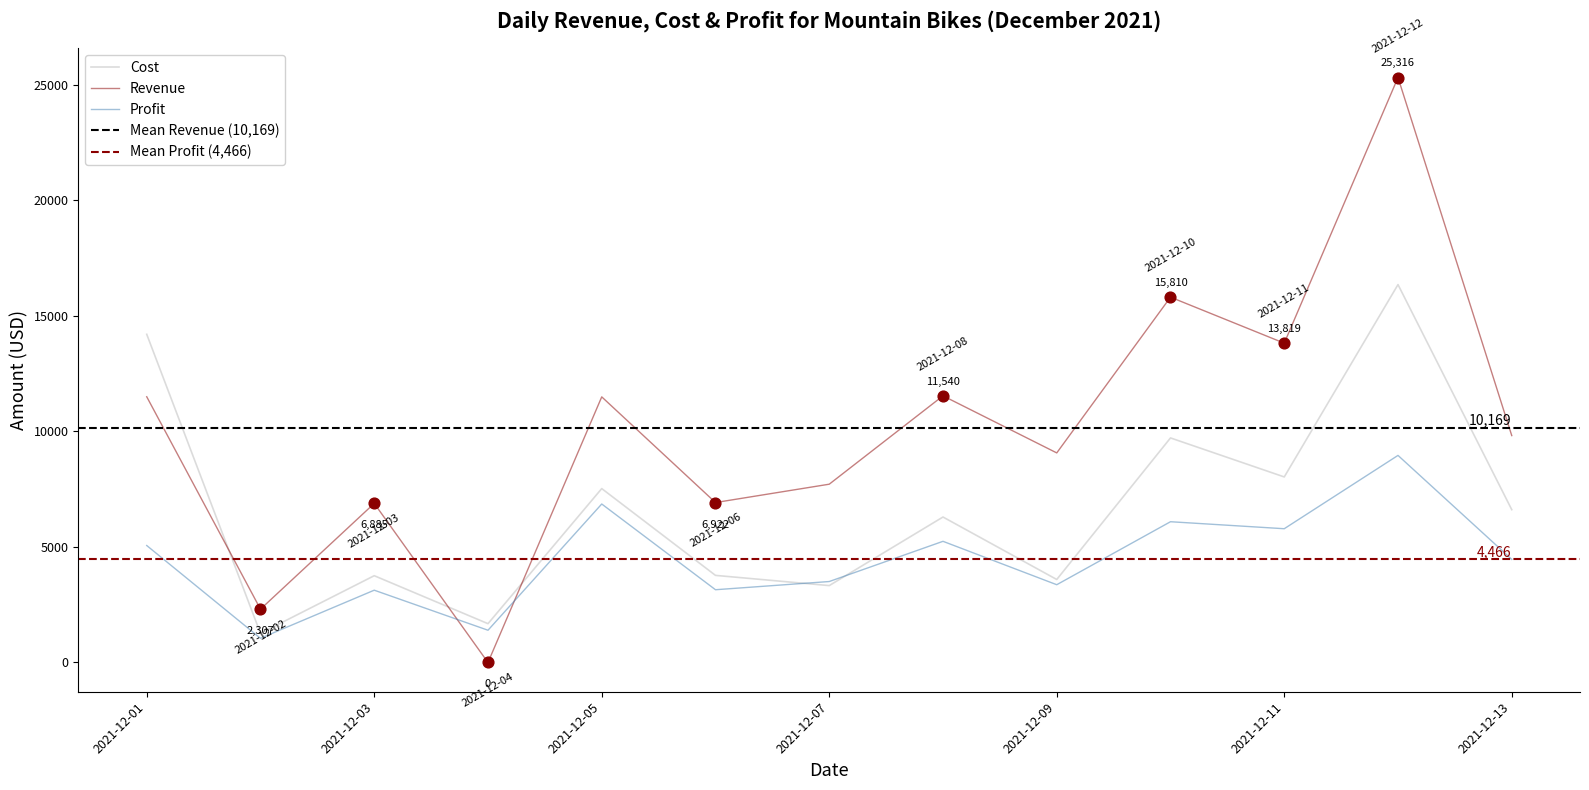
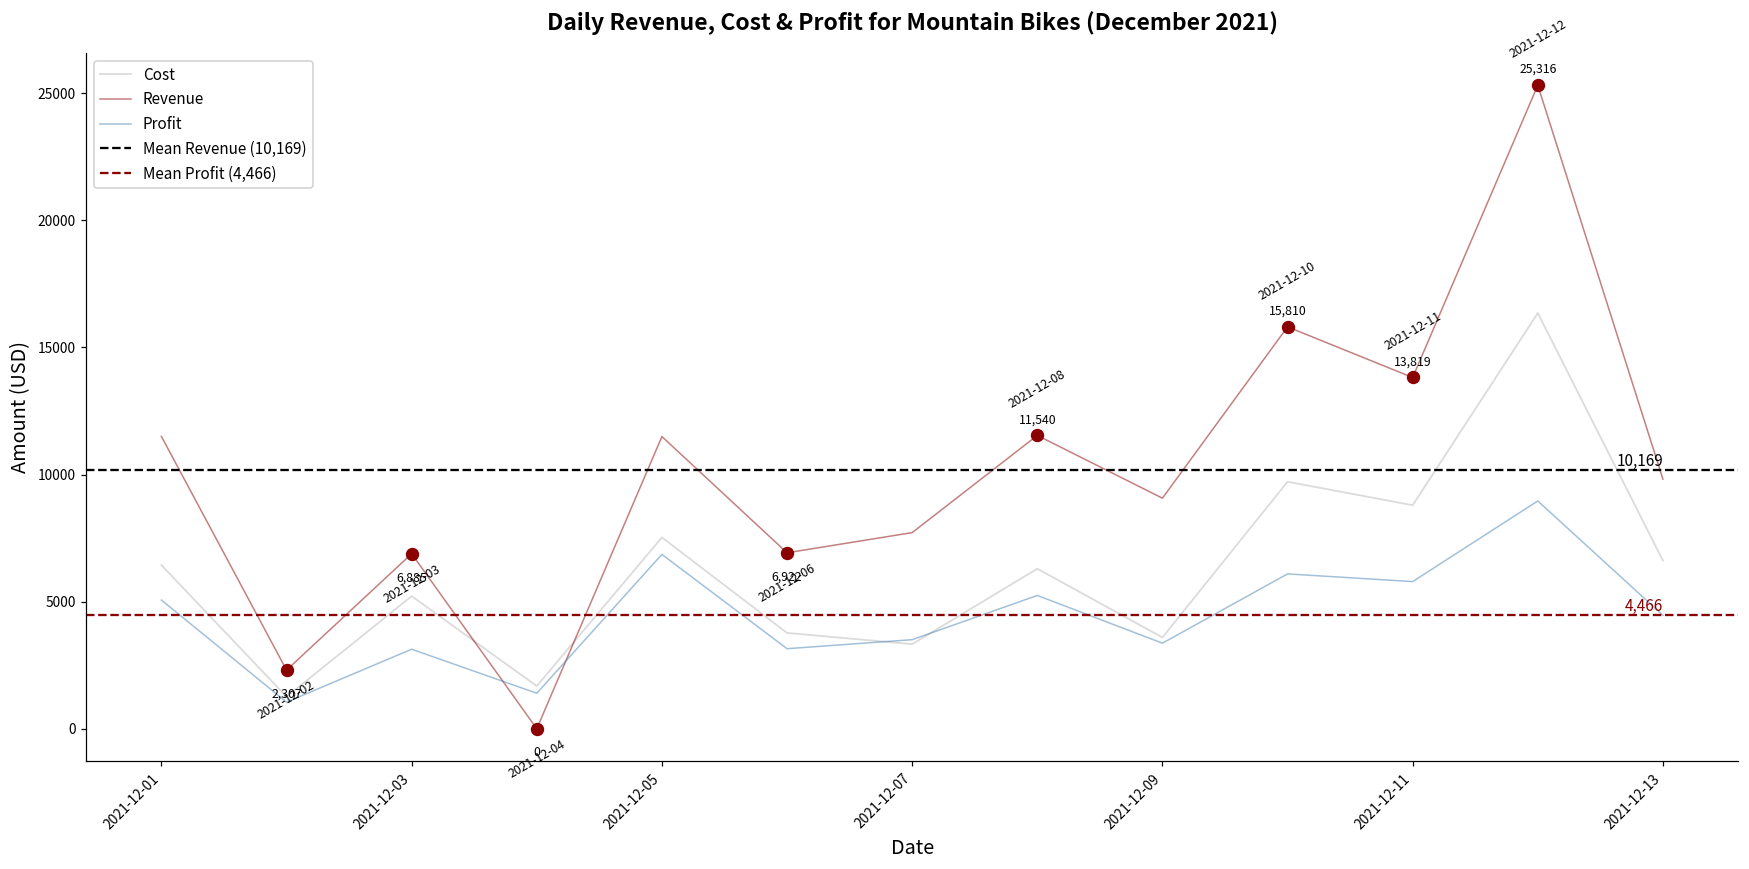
  {
    "Cost": {
-     "2021-12-01": 14200,
-     "2021-12-03": 3800,
+     "2021-12-01": 6400,
+     "2021-12-03": 5200,
      "2021-12-05": 7500,
      "2021-12-07": 3300,
      "2021-12-09": 3600,
-     "2021-12-11": 8000,
+     "2021-12-11": 8800,
      "2021-12-13": 6600
    },
    "Profit": {
      "2021-12-01": 5100,
      "2021-12-03": 3100,
      "2021-12-05": 6900,
      "2021-12-07": 3500,
      "2021-12-09": 3400,
      "2021-12-11": 5800
    }
  }
